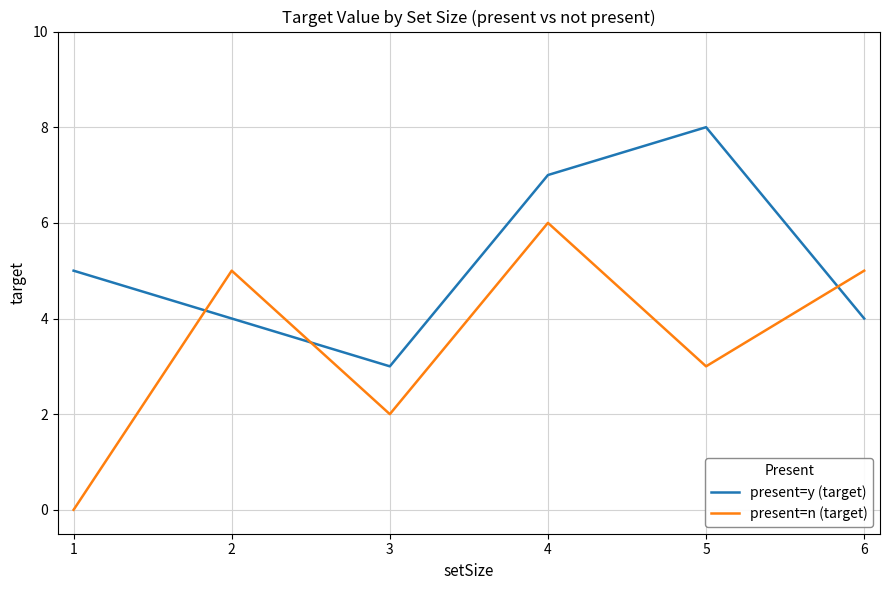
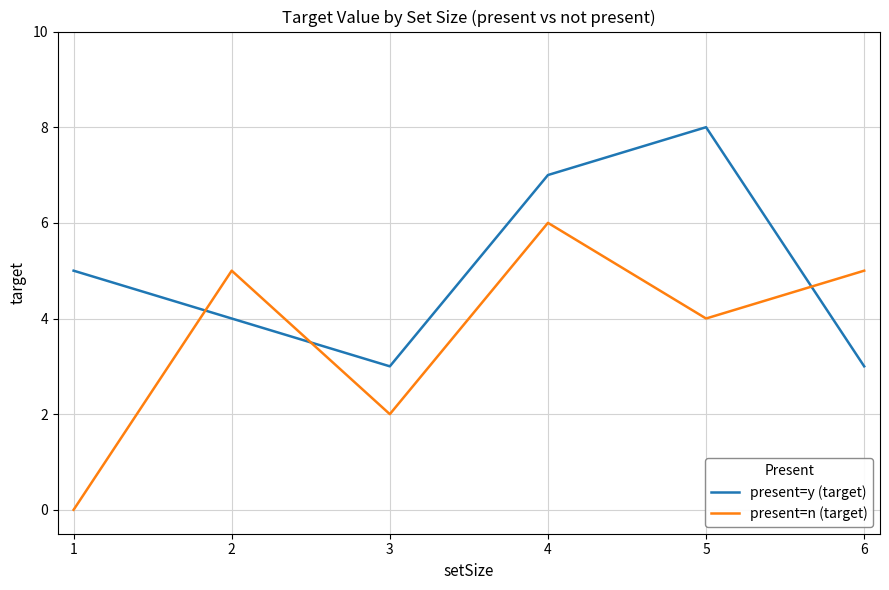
  {
    "present=y (target)": {
      "1": 5,
      "2": 4,
      "3": 3,
      "4": 7,
      "5": 8,
-     "6": 4
+     "6": 3
    },
    "present=n (target)": {
      "1": 0,
      "2": 5,
      "3": 2,
      "4": 6,
-     "5": 3,
+     "5": 4,
      "6": 5
    }
  }
